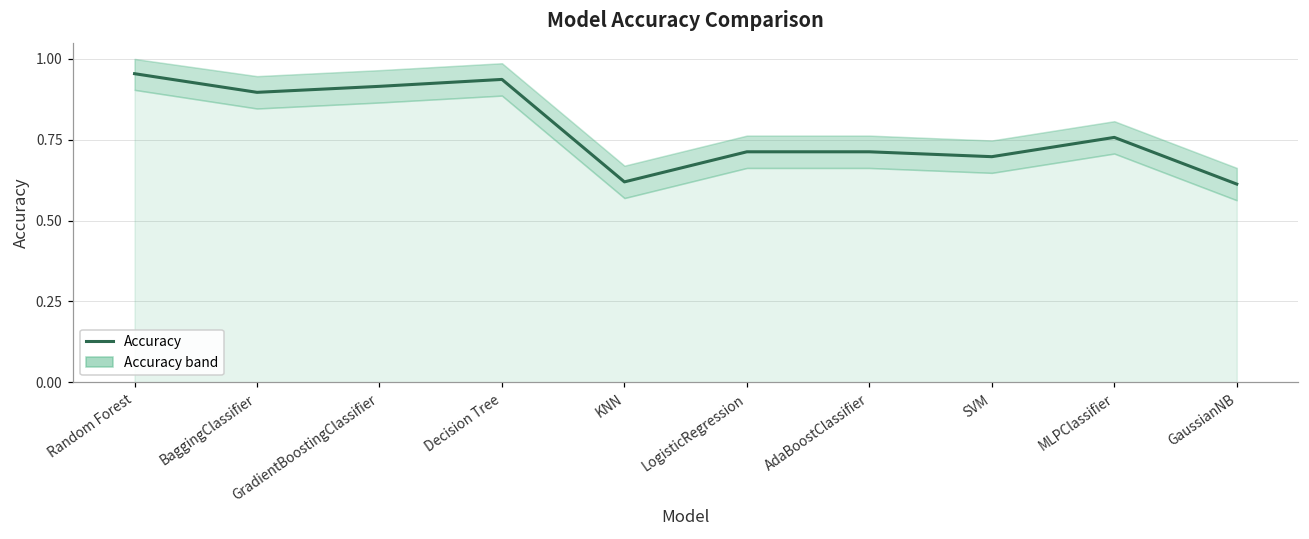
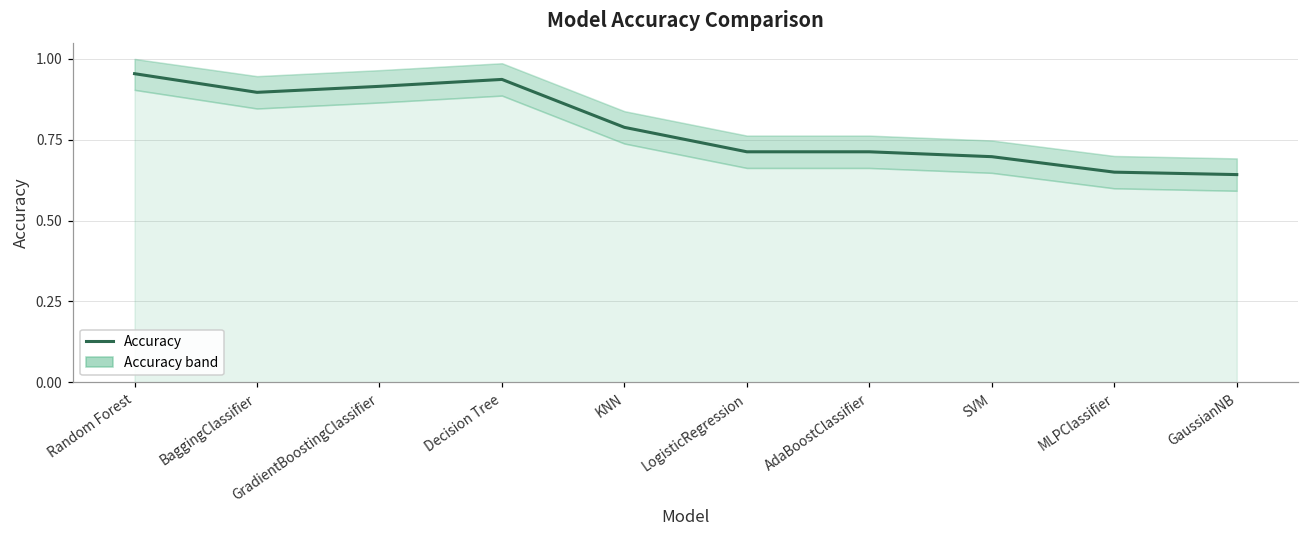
  {
    "Accuracy": {
      "Random Forest": 0.95,
      "BaggingClassifier": 0.90,
      "GradientBoostingClassifier": 0.92,
      "Decision Tree": 0.94,
-     "KNN": 0.62,
+     "KNN": 0.79,
      "LogisticRegression": 0.71,
      "AdaBoostClassifier": 0.71,
      "SVM": 0.70,
-     "MLPClassifier": 0.76,
-     "GaussianNB": 0.61
+     "MLPClassifier": 0.65,
+     "GaussianNB": 0.64
    }
  }
